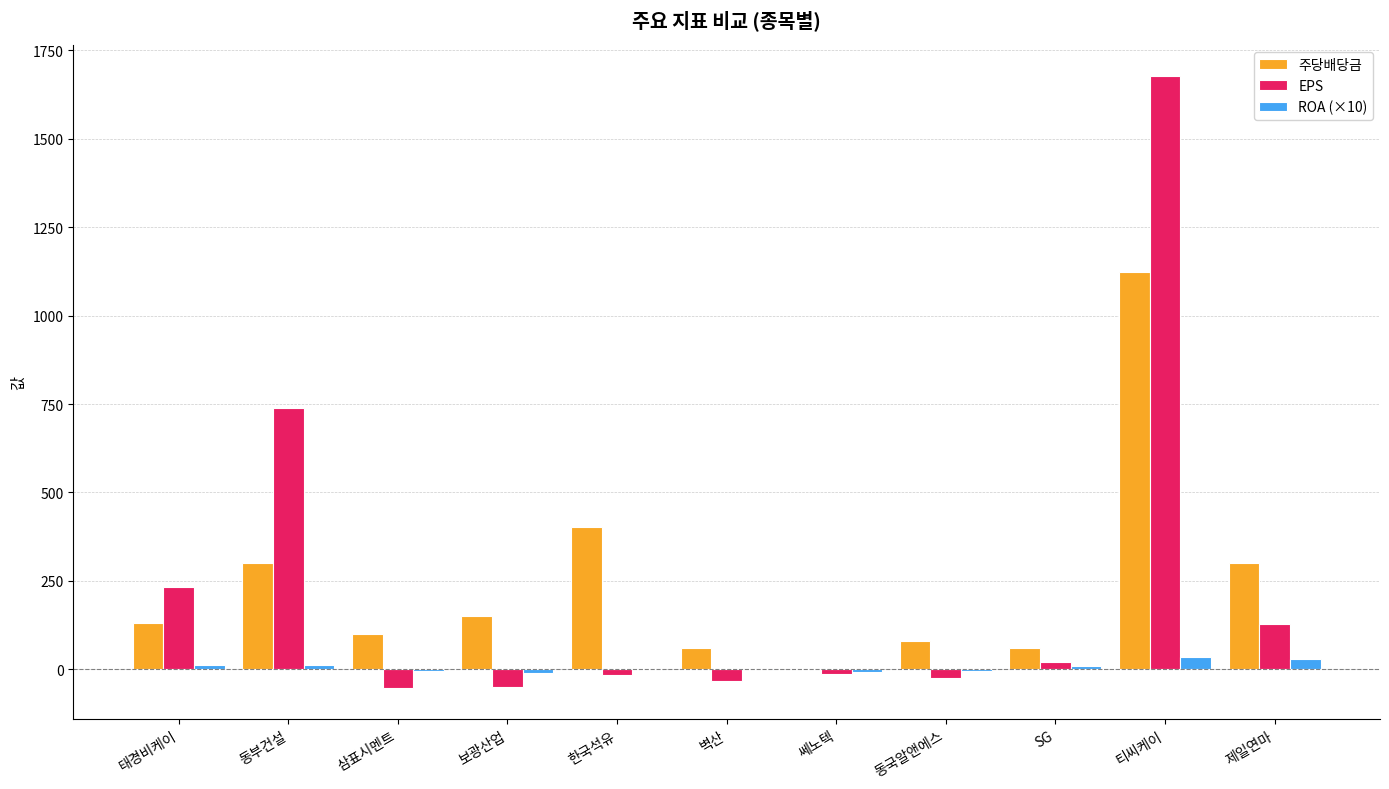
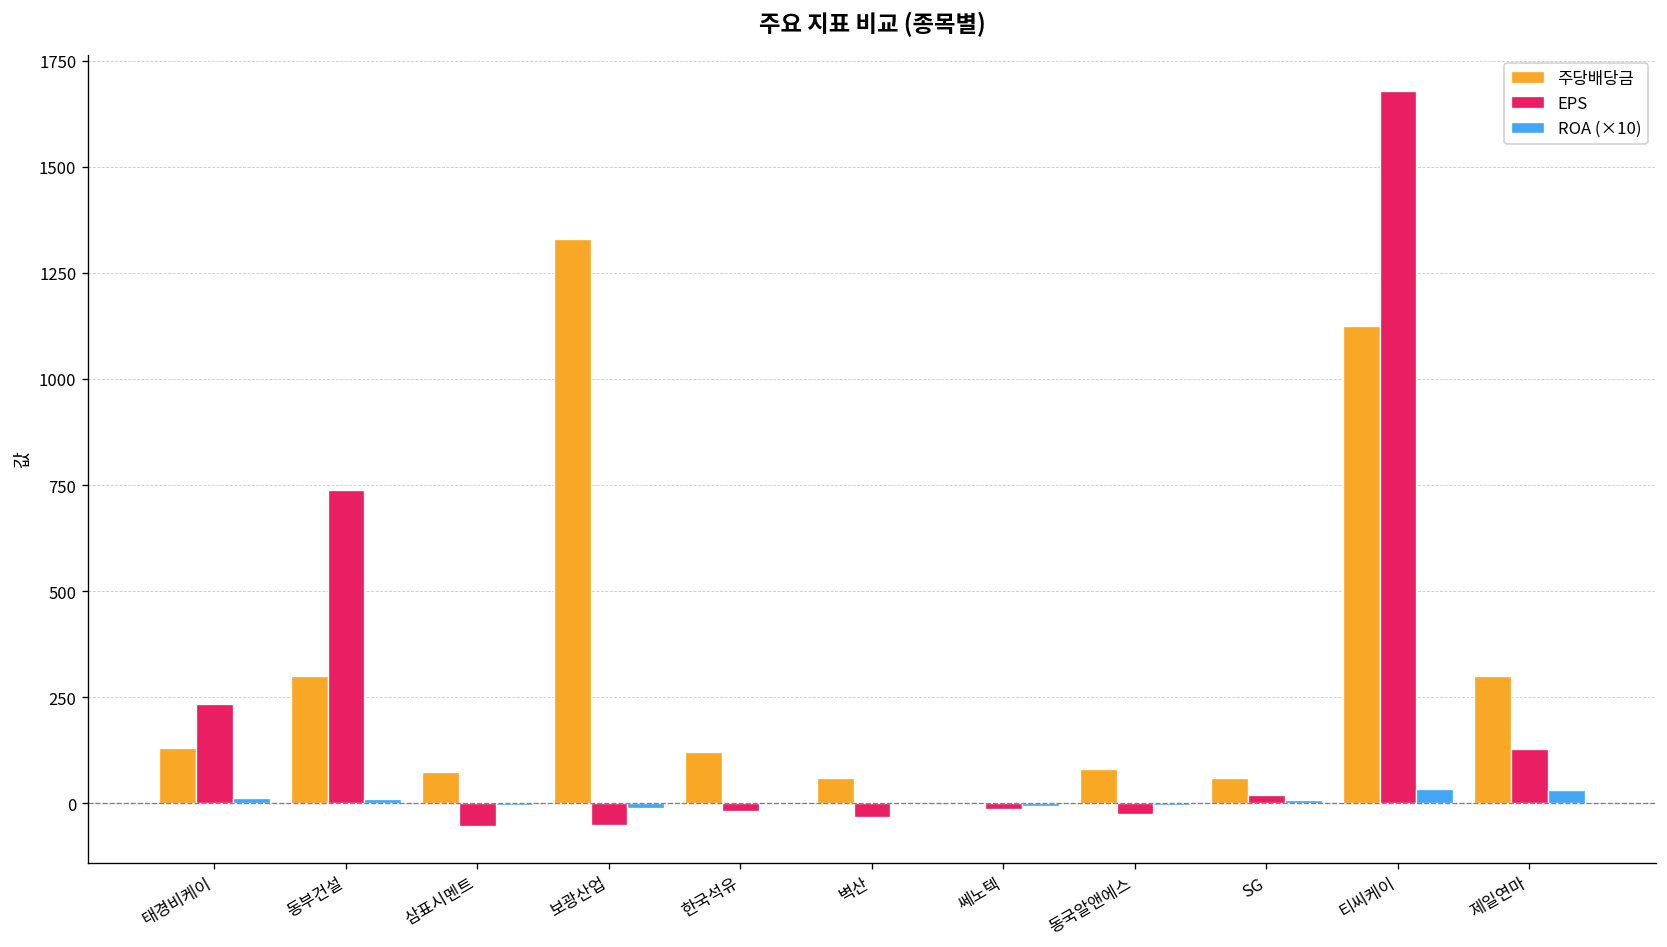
  {
    "주당배당금": {
      "태경비케이": 130,
      "동부건설": 300,
-     "삼표시멘트": 100,
-     "보광산업": 150,
-     "한국석유": 400,
+     "삼표시멘트": 70,
+     "보광산업": 1330,
+     "한국석유": 120,
      "벽산": 60,
      "쎄노텍": 0,
      "동국알앤에스": 80,
      "SG": 60,
      "티씨케이": 1120,
      "제일연마": 300
    },
    "EPS": {
      "태경비케이": 230,
      "동부건설": 740,
      "삼표시멘트": -50,
      "보광산업": -50,
      "한국석유": -20,
      "벽산": -30,
      "쎄노텍": -10,
      "동국알앤에스": -30,
      "SG": 20,
      "티씨케이": 1680,
      "제일연마": 130
    },
    "ROA (×10)": {
      "태경비케이": 10,
      "동부건설": 10,
      "보광산업": -10,
      "쎄노텍": -10,
      "SG": 10,
      "티씨케이": 30,
      "제일연마": 30
    }
  }
